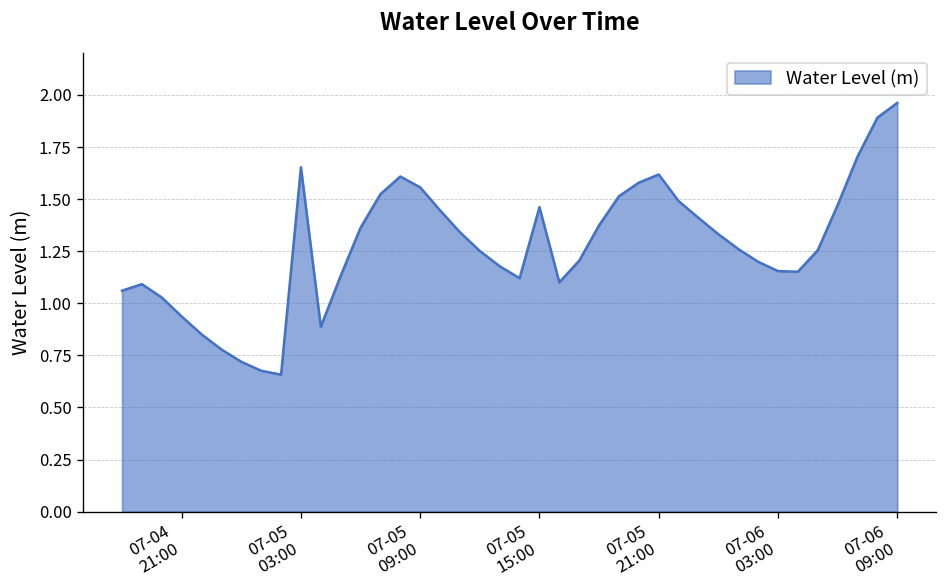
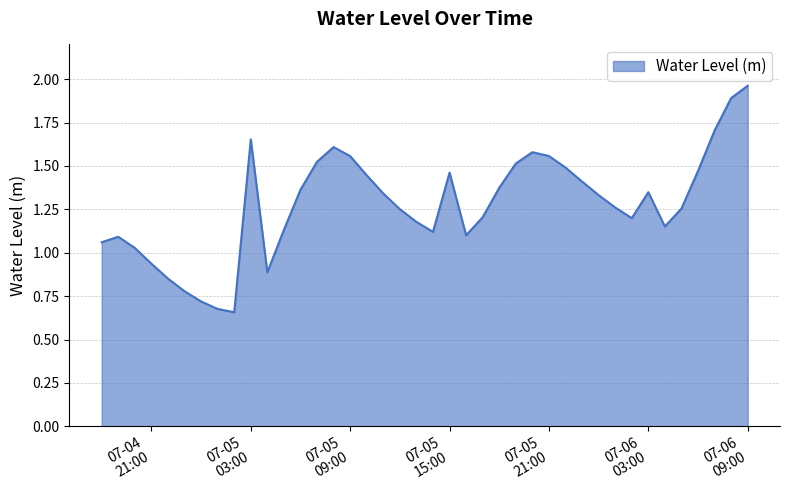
  {
    "07-04 21:00": 0.94,
    "07-05 03:00": 1.65,
    "07-05 09:00": 1.56,
    "07-05 15:00": 1.46,
-   "07-05 21:00": 1.62,
-   "07-06 03:00": 1.15,
+   "07-05 21:00": 1.56,
+   "07-06 03:00": 1.35,
    "07-06 09:00": 1.96
  }
